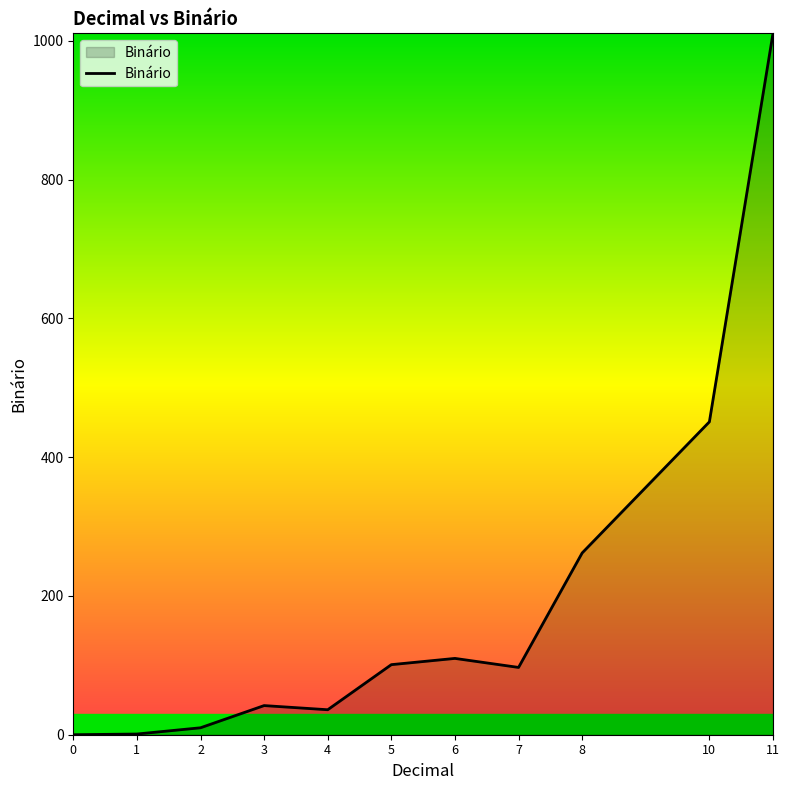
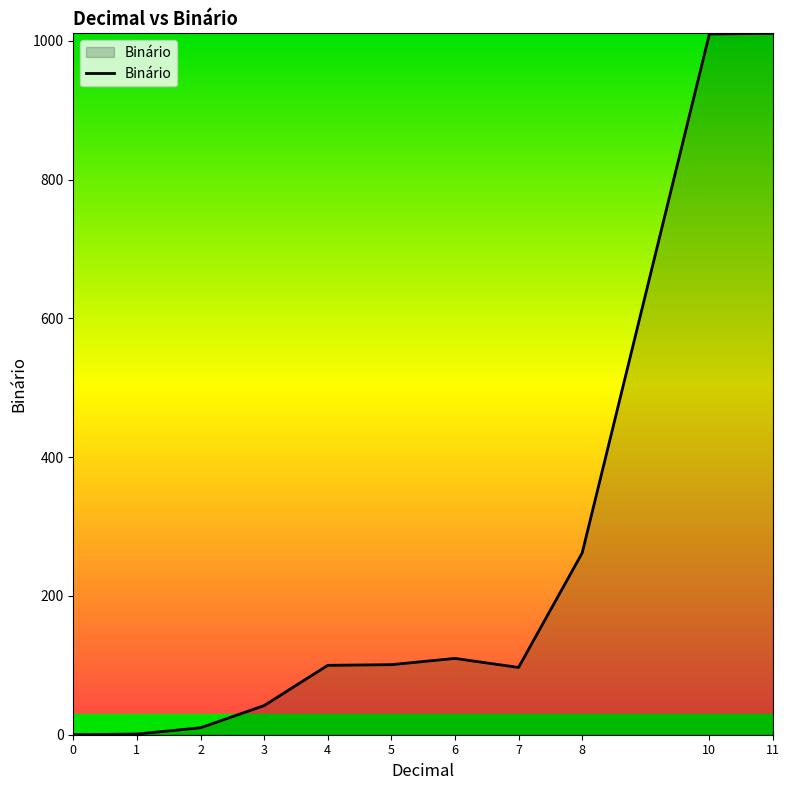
  {
    "3": 40,
-   "4": 40,
+   "4": 100,
    "5": 100,
    "6": 110,
    "7": 100,
    "8": 260,
-   "10": 450,
+   "10": 1010,
    "11": 1010
  }
